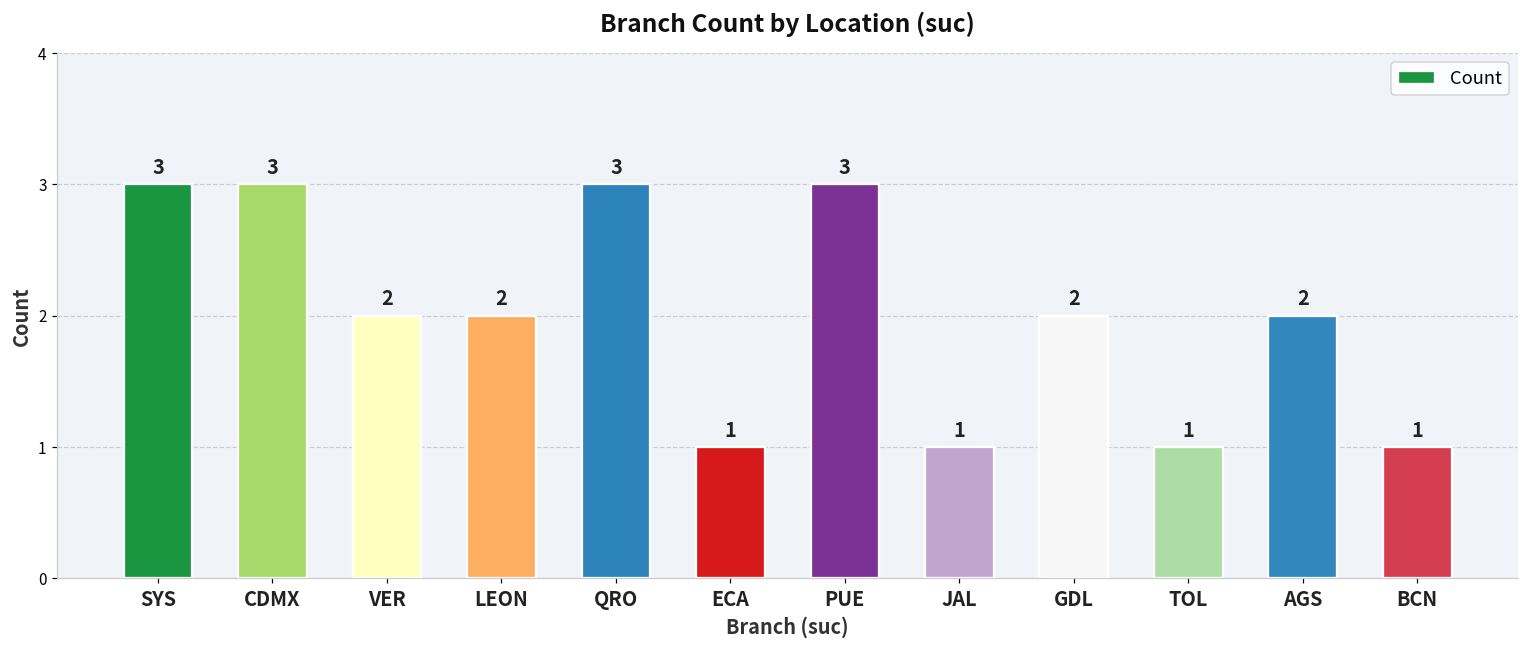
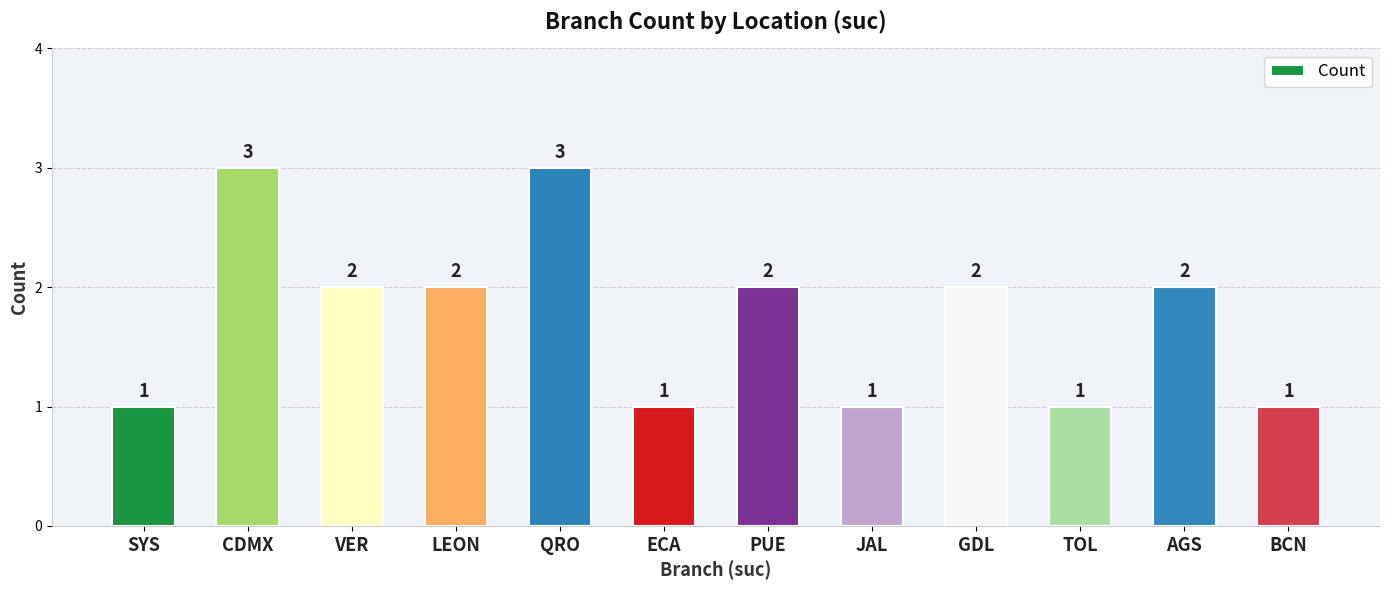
  {
-   "SYS": 3,
+   "SYS": 1,
    "CDMX": 3,
    "VER": 2,
    "LEON": 2,
    "QRO": 3,
    "ECA": 1,
-   "PUE": 3,
+   "PUE": 2,
    "JAL": 1,
    "GDL": 2,
    "TOL": 1,
    "AGS": 2,
    "BCN": 1
  }
